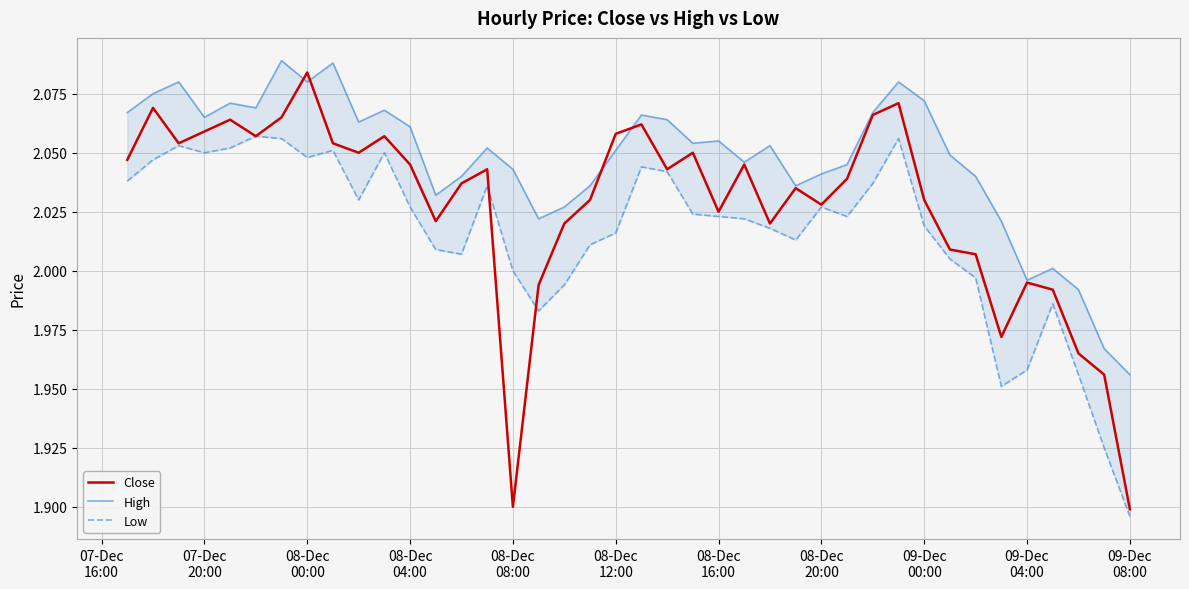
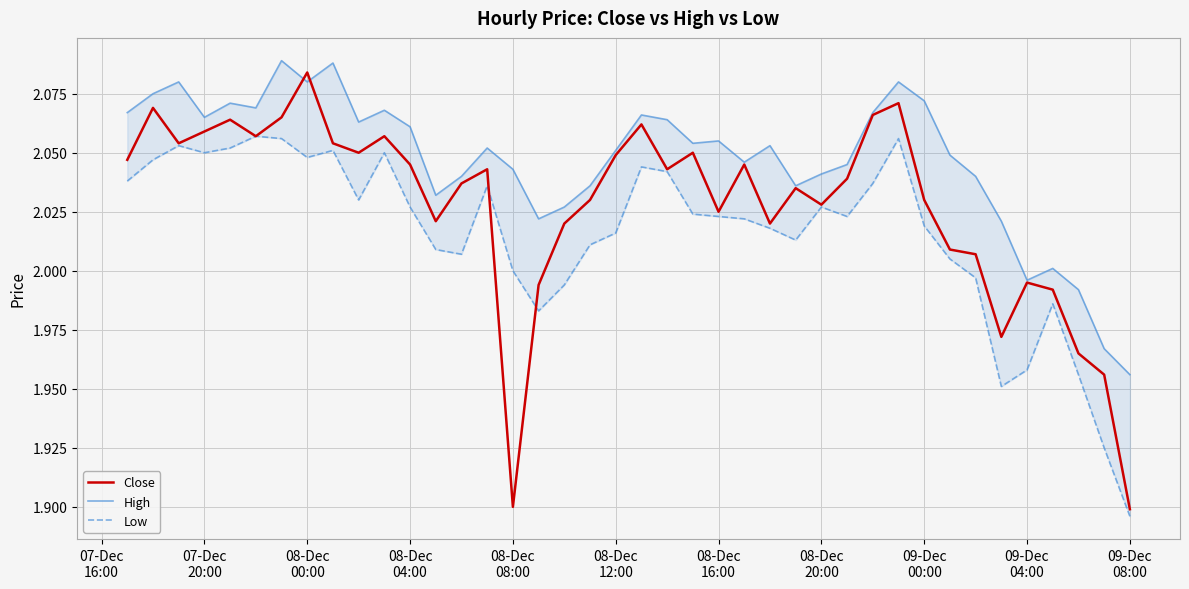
  {
    "Close": {
      "07-Dec 20:00": 2.059,
      "08-Dec 00:00": 2.084,
      "08-Dec 04:00": 2.045,
      "08-Dec 08:00": 1.900,
-     "08-Dec 12:00": 2.058,
+     "08-Dec 12:00": 2.049,
      "08-Dec 16:00": 2.025,
      "09-Dec 00:00": 2.030,
      "09-Dec 08:00": 1.899
    }
  }
